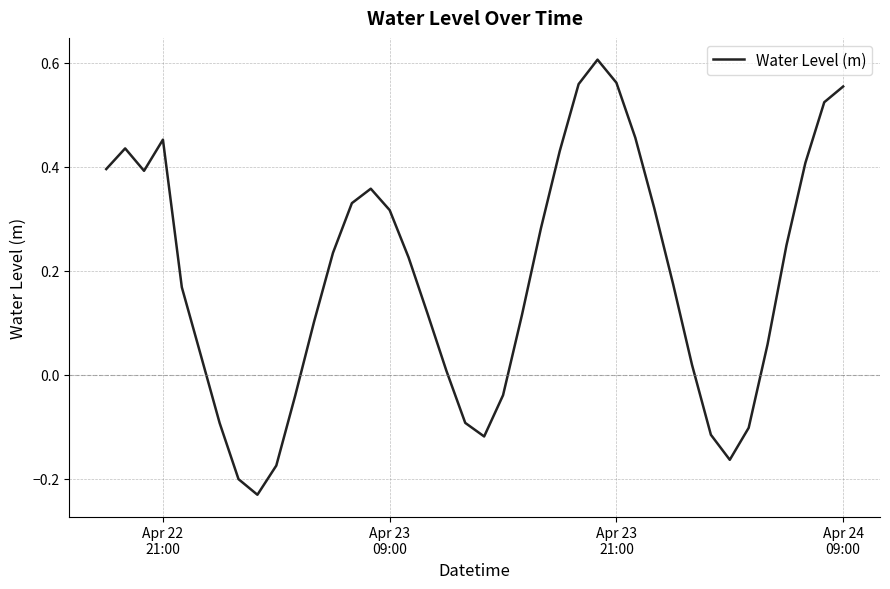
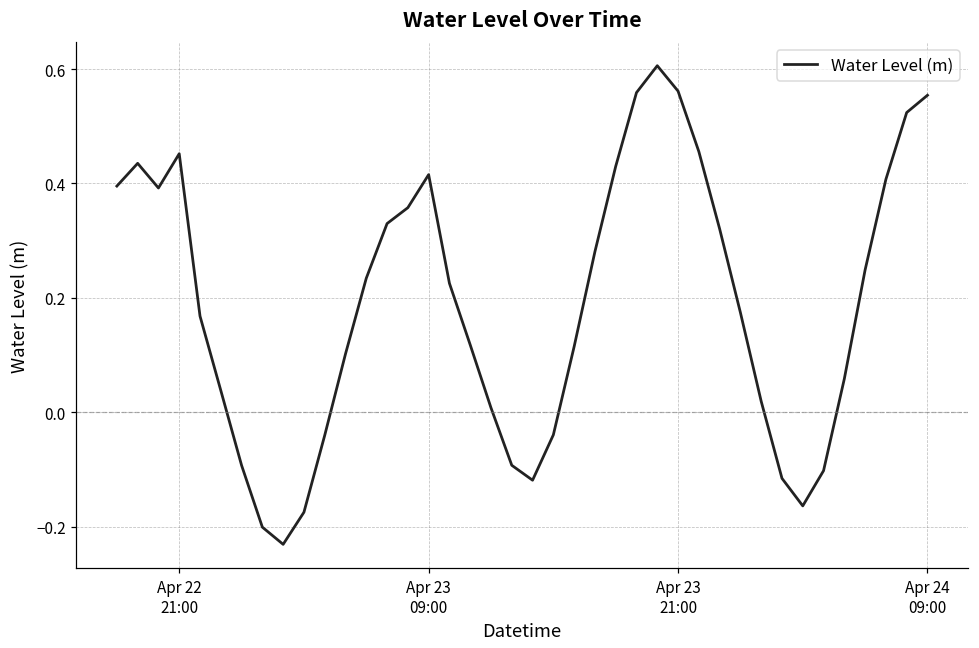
  {
    "Apr 22 21:00": 0.45,
-   "Apr 23 09:00": 0.32,
+   "Apr 23 09:00": 0.42,
    "Apr 23 21:00": 0.56,
    "Apr 24 09:00": 0.55
  }
